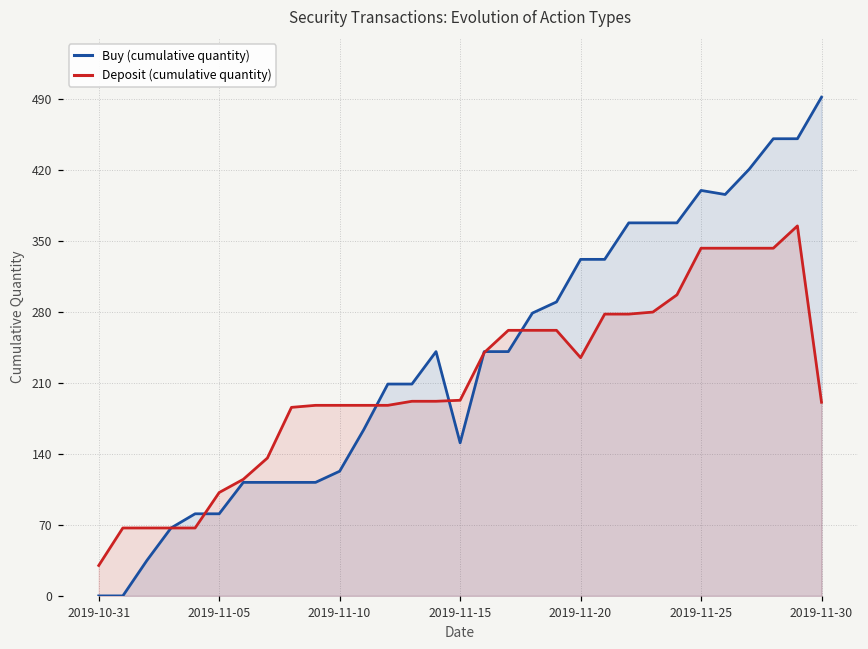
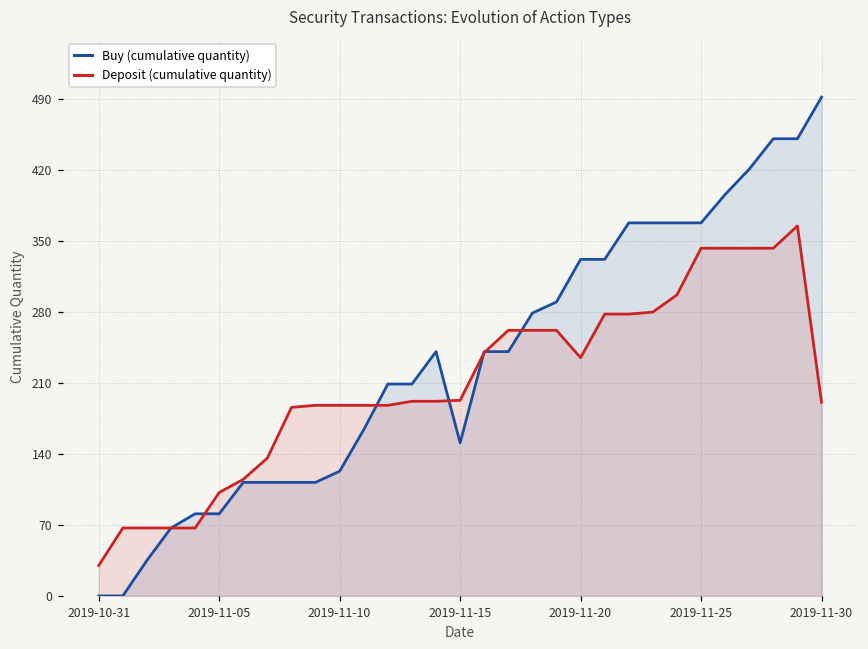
  {
    "Buy (cumulative quantity)": {
      "2019-10-31": 0,
      "2019-11-05": 80,
      "2019-11-10": 120,
      "2019-11-15": 150,
      "2019-11-20": 330,
-     "2019-11-25": 400,
+     "2019-11-25": 370,
      "2019-11-30": 490
    },
    "Deposit (cumulative quantity)": {
      "2019-10-31": 30,
      "2019-11-05": 100,
      "2019-11-10": 190,
      "2019-11-15": 190,
      "2019-11-20": 240,
      "2019-11-25": 340,
      "2019-11-30": 190
    }
  }
